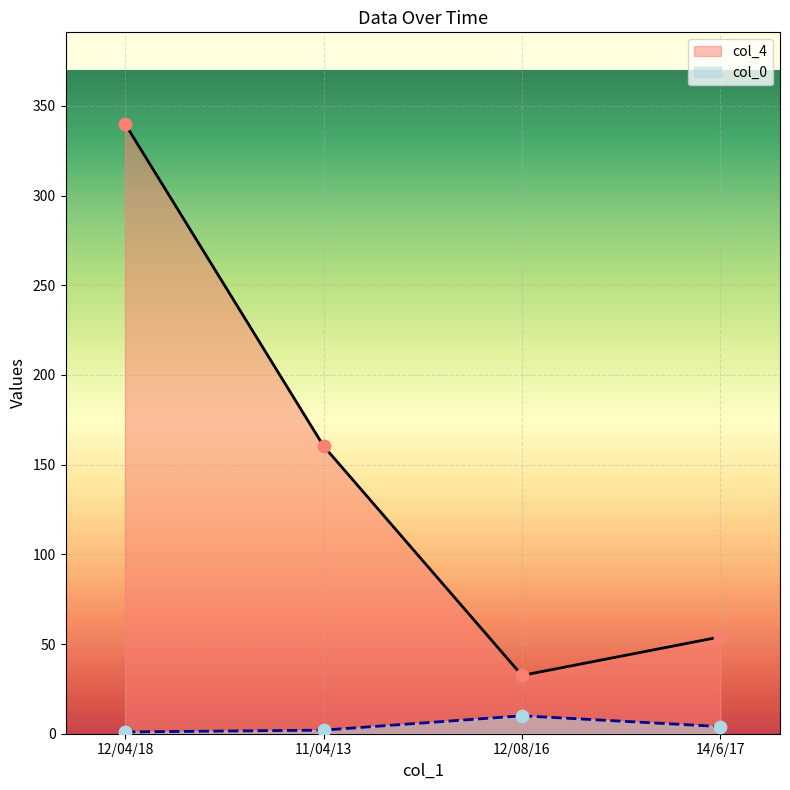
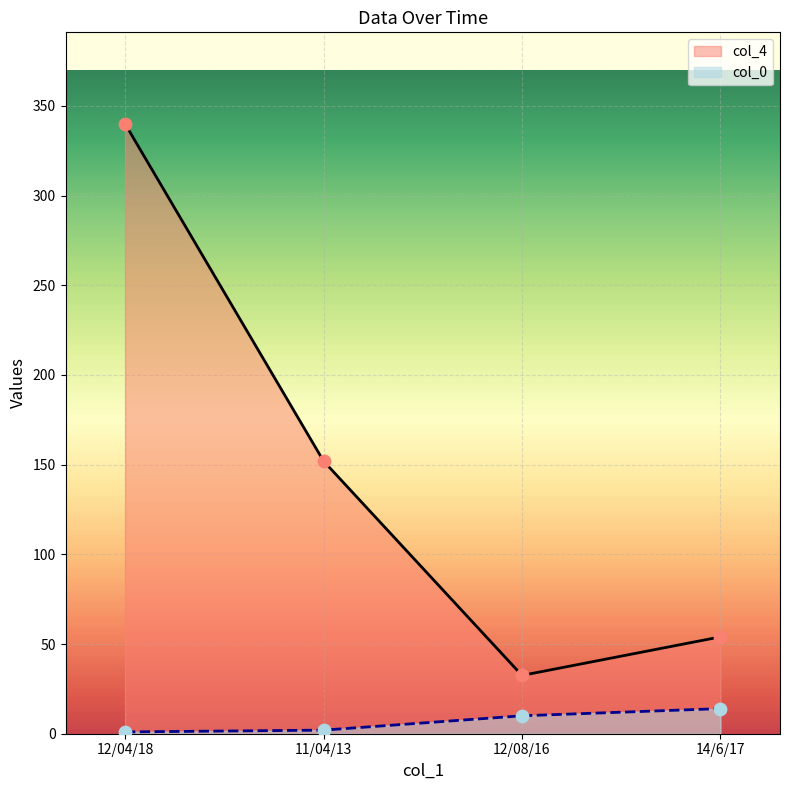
  {
    "col_4": {
      "12/04/18": 340,
-     "11/04/13": 160,
+     "11/04/13": 152,
      "12/08/16": 33,
      "14/6/17": 54
    },
    "col_0": {
      "12/04/18": 1,
      "11/04/13": 2,
      "12/08/16": 10,
-     "14/6/17": 4
+     "14/6/17": 14
    }
  }
